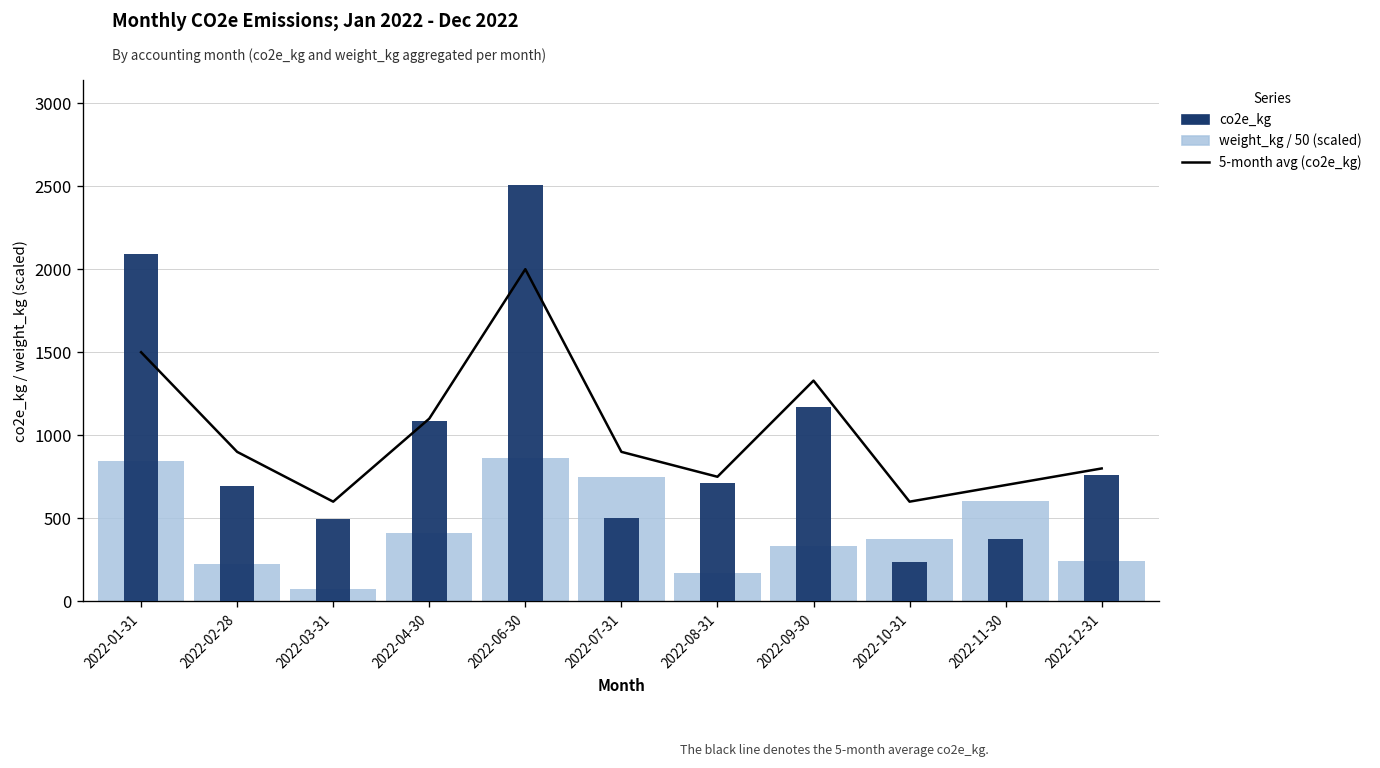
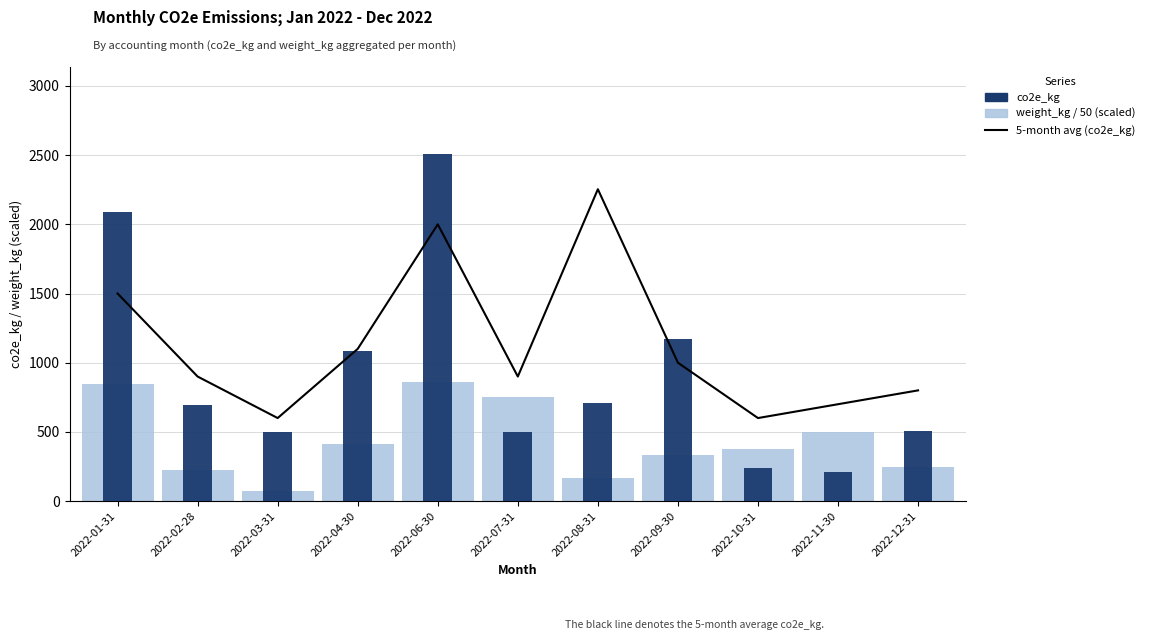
  {
    "5-month avg (co2e_kg)": {
      "2022-01-31": 1500,
      "2022-02-28": 900,
      "2022-03-31": 600,
      "2022-04-30": 1100,
      "2022-06-30": 2000,
      "2022-07-31": 900,
-     "2022-08-31": 750,
-     "2022-09-30": 1330,
+     "2022-08-31": 2250,
+     "2022-09-30": 1000,
      "2022-10-31": 600,
      "2022-11-30": 700,
      "2022-12-31": 800
    },
    "weight_kg / 50 (scaled)": {
      "2022-07-31": 750,
      "2022-10-31": 380,
-     "2022-11-30": 600
+     "2022-11-30": 500
    },
    "co2e_kg": {
      "2022-01-31": 2090,
      "2022-02-28": 700,
      "2022-03-31": 500,
      "2022-04-30": 1080,
      "2022-06-30": 2510,
      "2022-08-31": 710,
      "2022-09-30": 1170,
-     "2022-11-30": 380,
-     "2022-12-31": 760
+     "2022-11-30": 210,
+     "2022-12-31": 510
    }
  }
